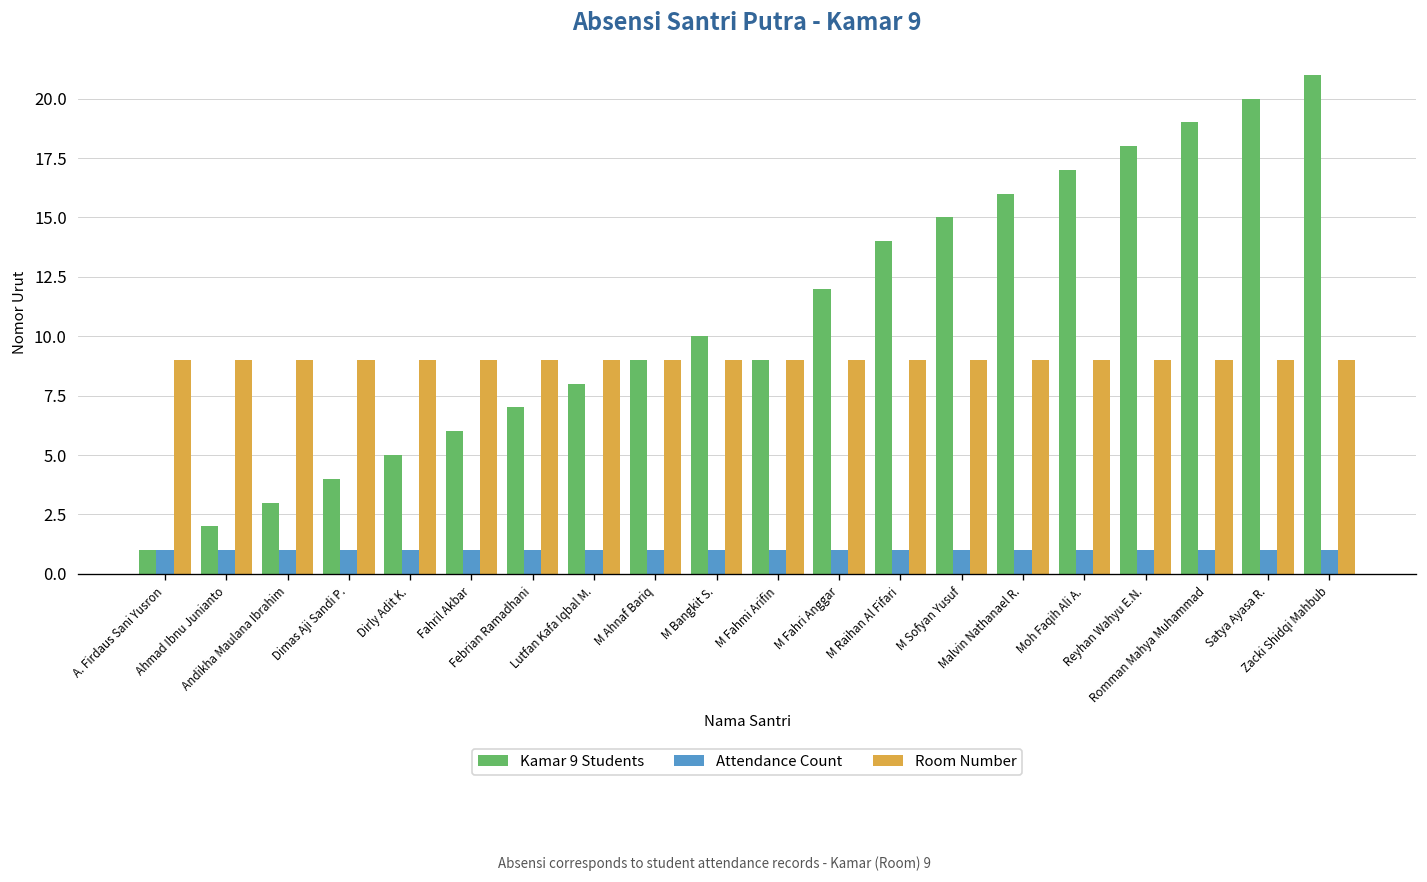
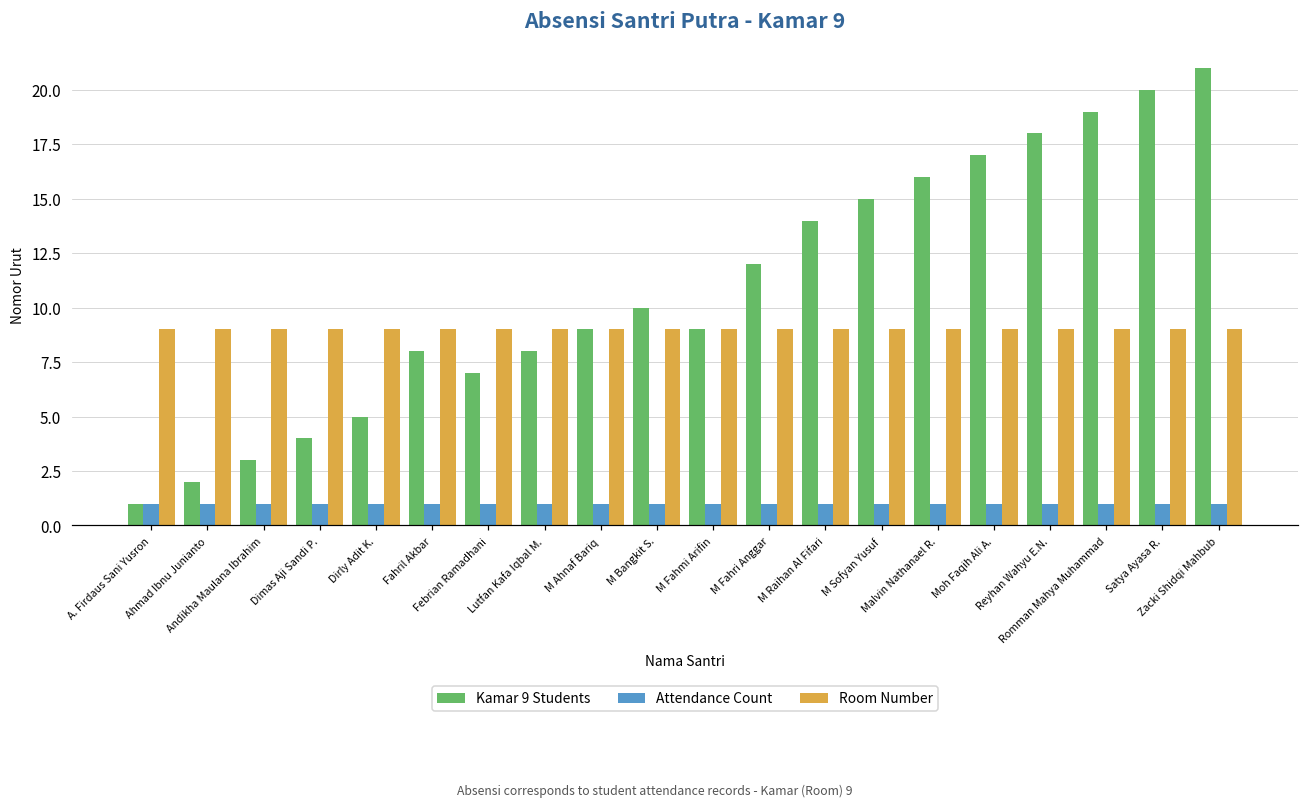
  {
    "Kamar 9 Students": {
      "A. Firdaus Sani Yusron": 1,
      "Ahmad Ibnu Junianto": 2,
      "Andikha Maulana Ibrahim": 3,
      "Dimas Aji Sandi P.": 4,
      "Dirly Adit K.": 5,
-     "Fahril Akbar": 6,
+     "Fahril Akbar": 8,
      "Febrian Ramadhani": 7,
      "Lutfan Kafa Iqbal M.": 8,
      "M Ahnaf Bariq": 9,
      "M Bangkit S.": 10,
      "M Fahmi Arifin": 9,
      "M Fahri Anggar": 12,
      "M Raihan Al Fifari": 14,
      "M Sofyan Yusuf": 15,
      "Malvin Nathanael R.": 16,
      "Moh Faqih Ali A.": 17,
      "Reyhan Wahyu E.N.": 18,
      "Romman Mahya Muhammad": 19,
      "Satya Ayasa R.": 20,
      "Zacki Shidqi Mahbub": 21
    },
    "Attendance Count": {
      "A. Firdaus Sani Yusron": 1,
      "Ahmad Ibnu Junianto": 1,
      "Andikha Maulana Ibrahim": 1,
      "Dimas Aji Sandi P.": 1,
      "Dirly Adit K.": 1,
      "Fahril Akbar": 1,
      "Febrian Ramadhani": 1,
      "Lutfan Kafa Iqbal M.": 1,
      "M Ahnaf Bariq": 1,
      "M Bangkit S.": 1,
      "M Fahmi Arifin": 1,
      "M Fahri Anggar": 1,
      "M Raihan Al Fifari": 1,
      "M Sofyan Yusuf": 1,
      "Malvin Nathanael R.": 1,
      "Moh Faqih Ali A.": 1,
      "Reyhan Wahyu E.N.": 1,
      "Romman Mahya Muhammad": 1,
      "Satya Ayasa R.": 1,
      "Zacki Shidqi Mahbub": 1
    },
    "Room Number": {
      "A. Firdaus Sani Yusron": 9,
      "Ahmad Ibnu Junianto": 9,
      "Andikha Maulana Ibrahim": 9,
      "Dimas Aji Sandi P.": 9,
      "Dirly Adit K.": 9,
      "Fahril Akbar": 9,
      "Febrian Ramadhani": 9,
      "Lutfan Kafa Iqbal M.": 9,
      "M Ahnaf Bariq": 9,
      "M Bangkit S.": 9,
      "M Fahmi Arifin": 9,
      "M Fahri Anggar": 9,
      "M Raihan Al Fifari": 9,
      "M Sofyan Yusuf": 9,
      "Malvin Nathanael R.": 9,
      "Moh Faqih Ali A.": 9,
      "Reyhan Wahyu E.N.": 9,
      "Romman Mahya Muhammad": 9,
      "Satya Ayasa R.": 9,
      "Zacki Shidqi Mahbub": 9
    }
  }
